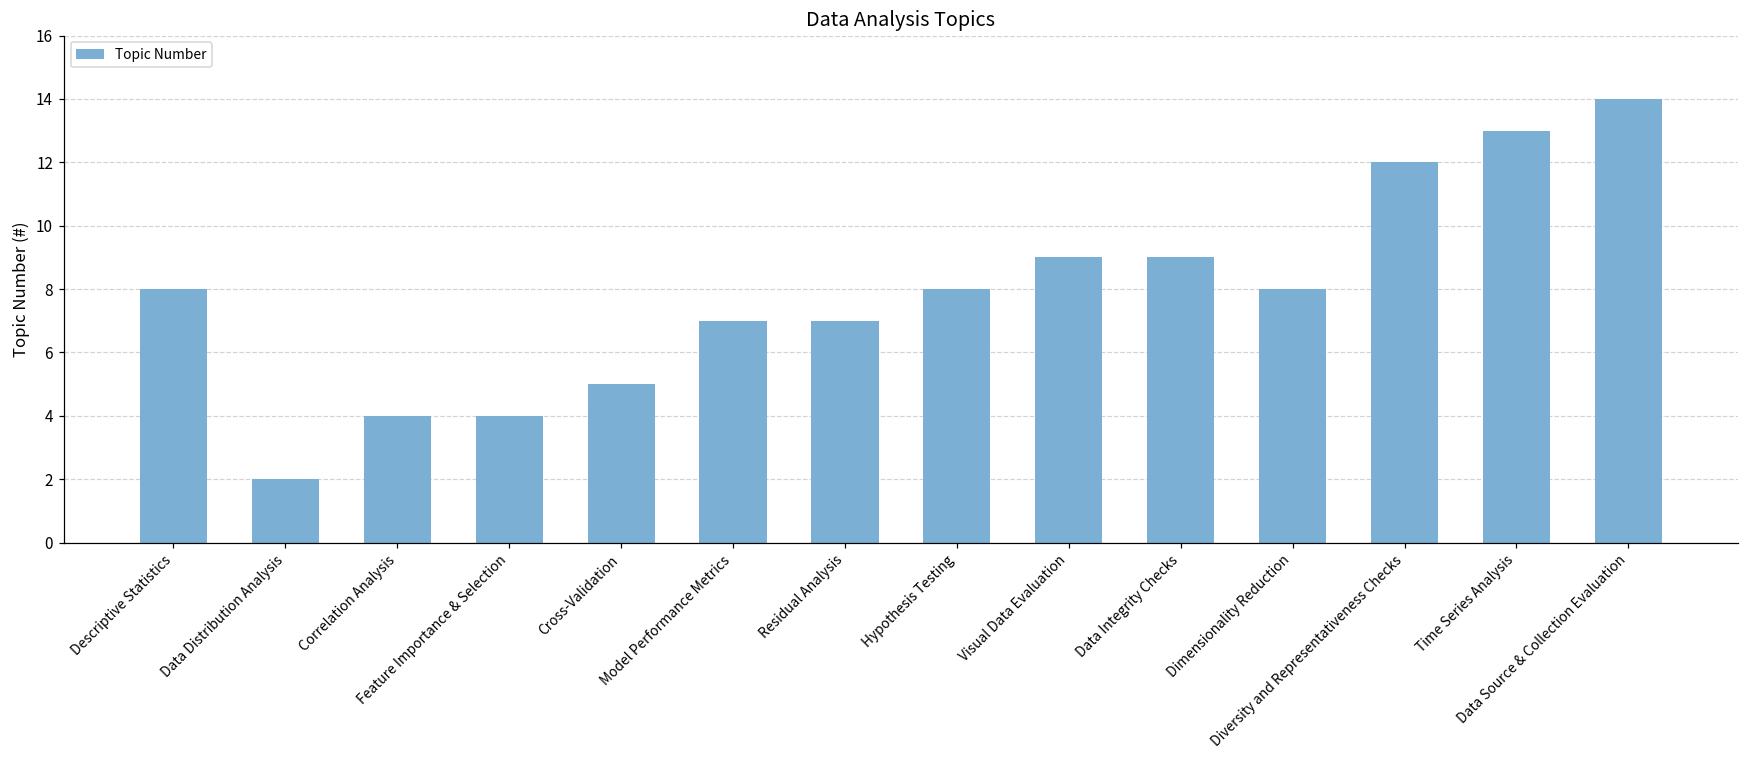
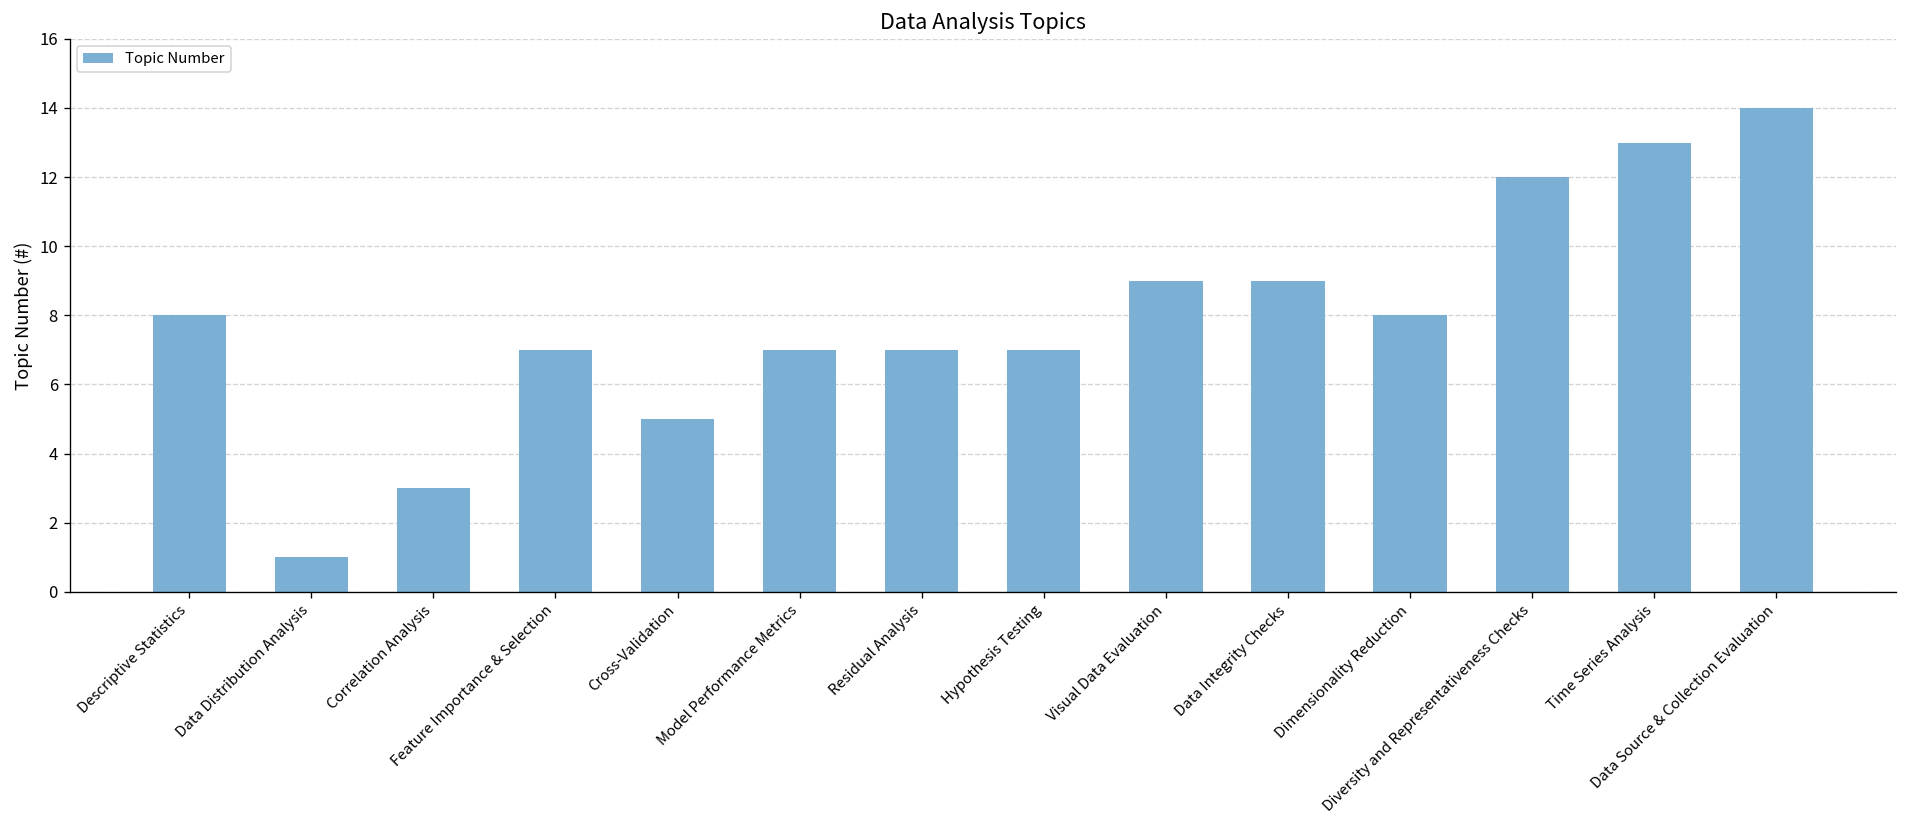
  {
    "Descriptive Statistics": 8,
-   "Data Distribution Analysis": 2,
-   "Correlation Analysis": 4,
-   "Feature Importance & Selection": 4,
+   "Data Distribution Analysis": 1,
+   "Correlation Analysis": 3,
+   "Feature Importance & Selection": 7,
    "Cross-Validation": 5,
    "Model Performance Metrics": 7,
    "Residual Analysis": 7,
-   "Hypothesis Testing": 8,
+   "Hypothesis Testing": 7,
    "Visual Data Evaluation": 9,
    "Data Integrity Checks": 9,
    "Dimensionality Reduction": 8,
    "Diversity and Representativeness Checks": 12,
    "Time Series Analysis": 13,
    "Data Source & Collection Evaluation": 14
  }
